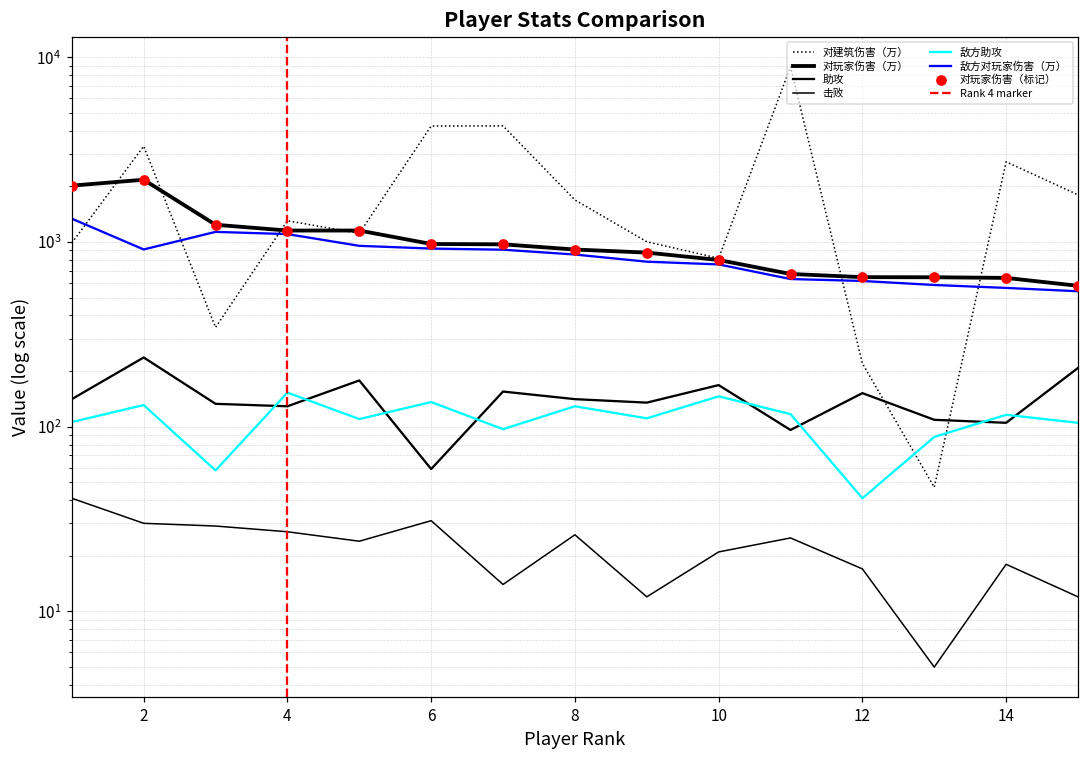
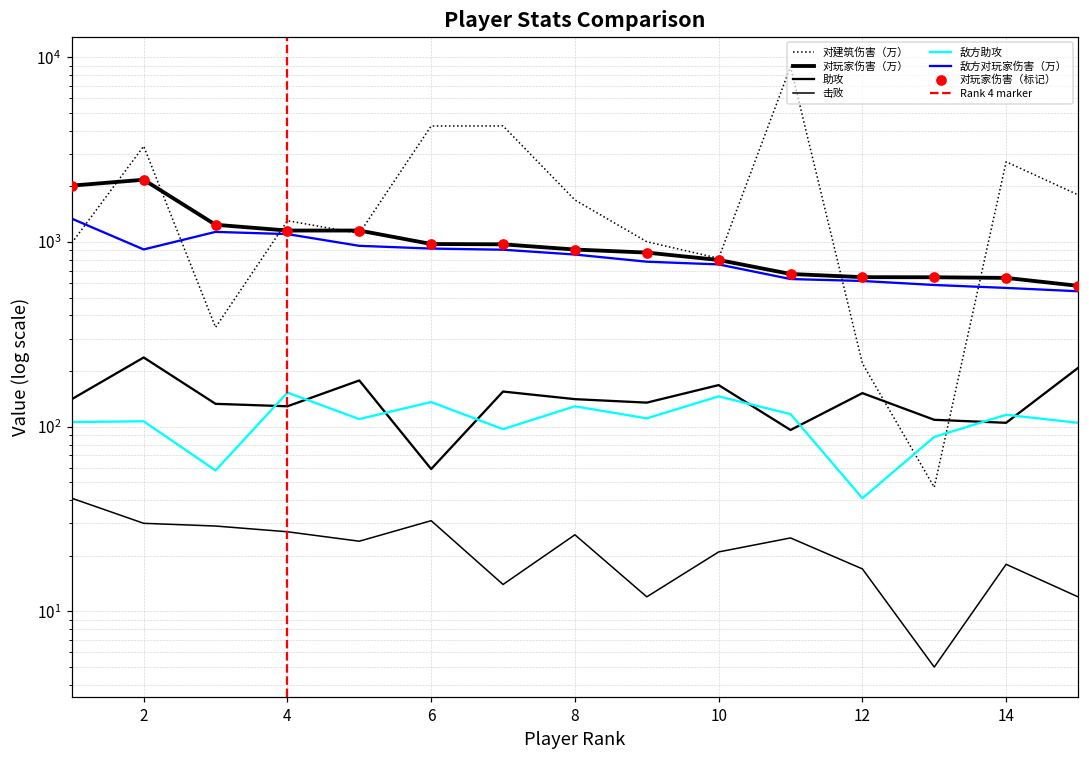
  {
    "对玩家伤害（标记）": {
      "2": 2200,
      "4": 1200,
      "6": 1000,
      "8": 900,
      "12": 650,
      "14": 640
    },
    "敌方助攻": {
-     "2": 130,
+     "2": 110,
      "4": 150,
      "6": 140,
      "8": 130,
      "10": 150,
      "12": 41,
      "14": 120
    },
    "敌方对玩家伤害（万）": {
      "2": 900,
      "4": 1100,
      "6": 900,
      "8": 900,
      "10": 800,
      "12": 620,
      "14": 560
    }
  }
